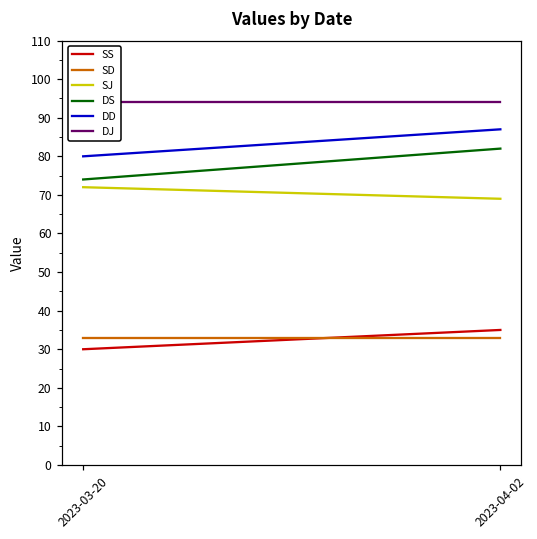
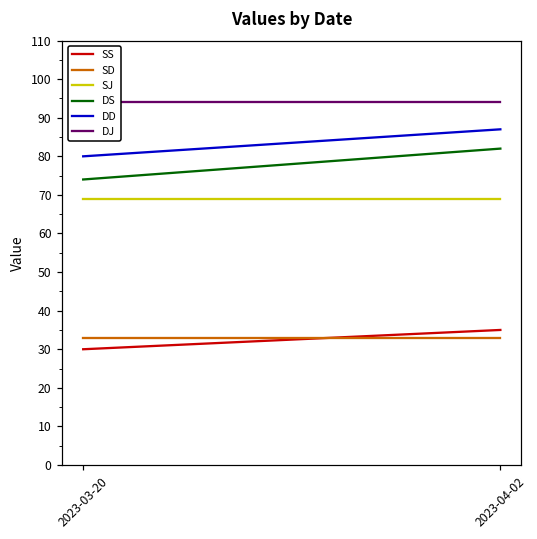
  {
    "SS": {
      "2023-03-20": 30,
      "2023-04-02": 35
    },
    "SD": {
      "2023-03-20": 33,
      "2023-04-02": 33
    },
    "SJ": {
-     "2023-03-20": 72,
+     "2023-03-20": 69,
      "2023-04-02": 69
    },
    "DS": {
      "2023-03-20": 74,
      "2023-04-02": 82
    },
    "DD": {
      "2023-03-20": 80,
      "2023-04-02": 87
    },
    "DJ": {
      "2023-04-02": 94
    }
  }
